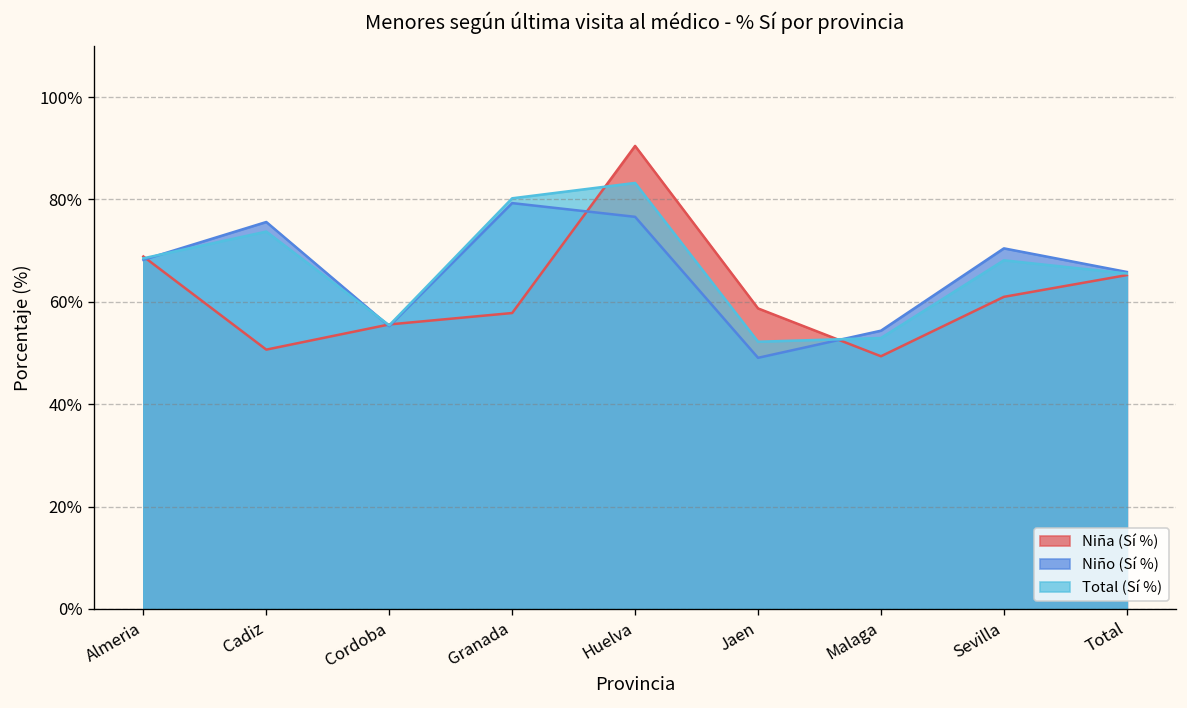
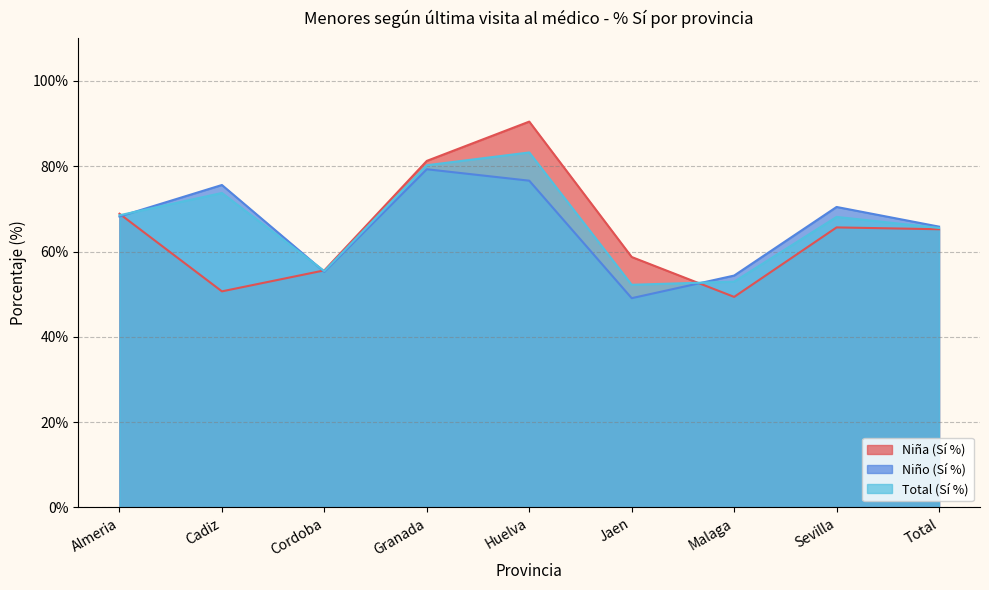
  {
    "Niña (Sí %)": {
      "Cadiz": "51%",
-     "Granada": "58%",
+     "Granada": "81%",
      "Huelva": "90%",
      "Jaen": "59%",
      "Malaga": "49%",
-     "Sevilla": "61%"
+     "Sevilla": "66%"
    }
  }
